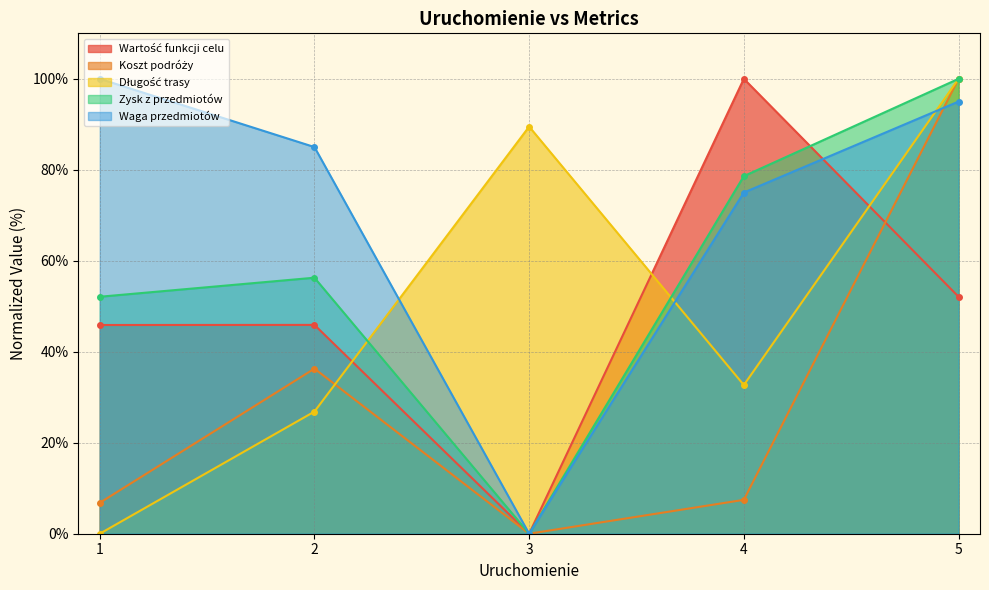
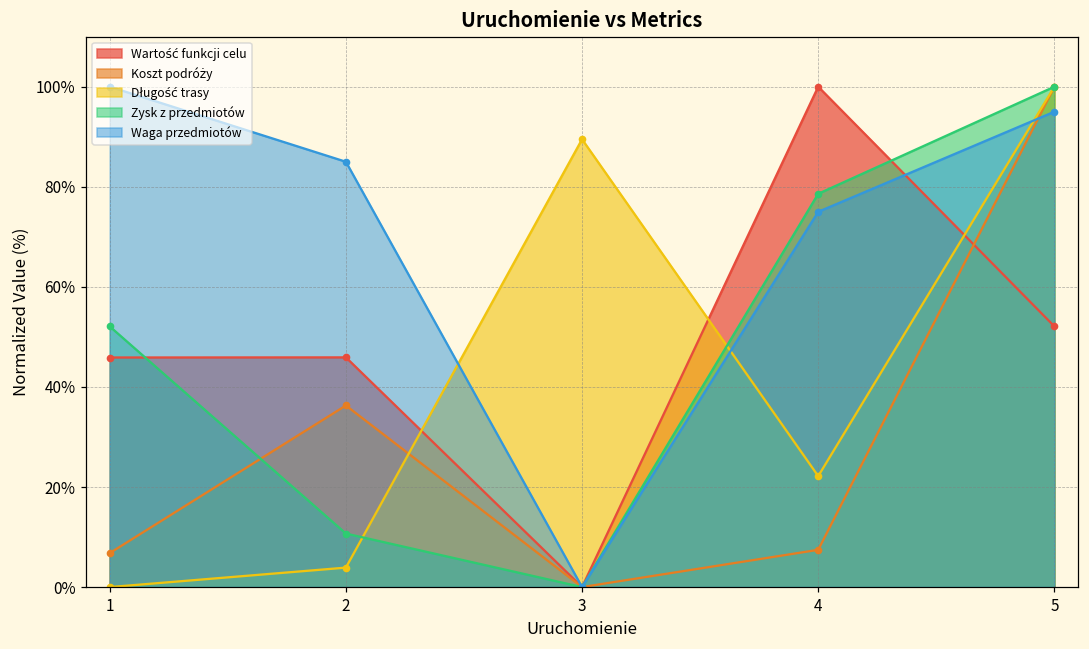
  {
    "Długość trasy": {
      "1": "0%",
-     "2": "27%",
+     "2": "4%",
      "3": "89%",
-     "4": "33%"
+     "4": "22%"
    },
    "Zysk z przedmiotów": {
      "1": "52%",
-     "2": "56%",
+     "2": "11%",
      "4": "79%"
    },
    "Waga przedmiotów": {
      "2": "85%",
      "4": "75%",
      "5": "95%"
    }
  }
